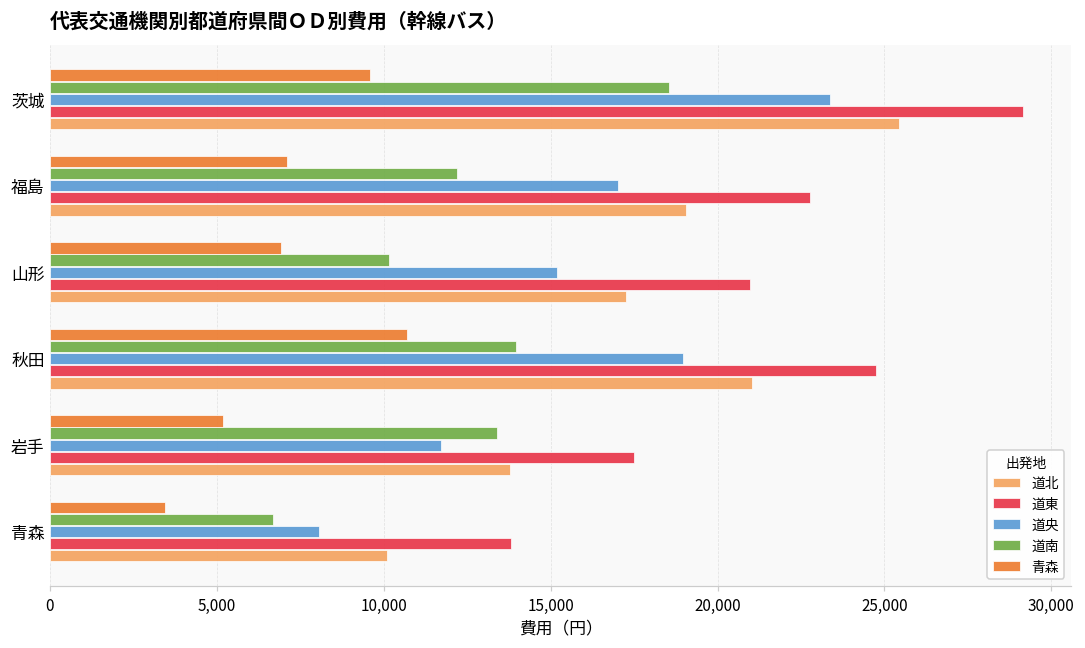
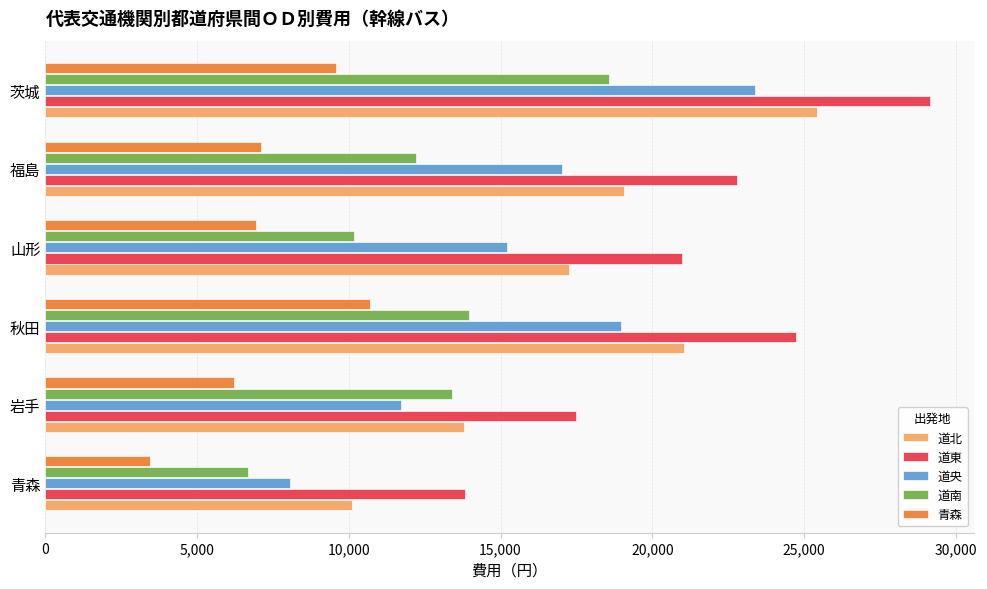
  {
    "道北": {
      "茨城": "25,400",
      "福島": "19,100",
      "山形": "17,300",
      "秋田": "21,000",
      "岩手": "13,800",
      "青森": "10,100"
    },
    "道東": {
      "茨城": "29,100",
      "福島": "22,800",
      "山形": "21,000",
      "秋田": "24,800",
      "岩手": "17,500",
      "青森": "13,800"
    },
    "道央": {
      "茨城": "23,400",
      "福島": "17,000",
      "山形": "15,200",
      "秋田": "19,000",
      "岩手": "11,700",
      "青森": "8,100"
    },
    "道南": {
      "茨城": "18,600",
      "福島": "12,200",
      "山形": "10,200",
      "秋田": "14,000",
      "岩手": "13,400",
      "青森": "6,700"
    },
    "青森": {
      "茨城": "9,600",
      "福島": "7,100",
      "山形": "6,900",
      "秋田": "10,700",
-     "岩手": "5,200",
+     "岩手": "6,200",
      "青森": "3,500"
    }
  }
